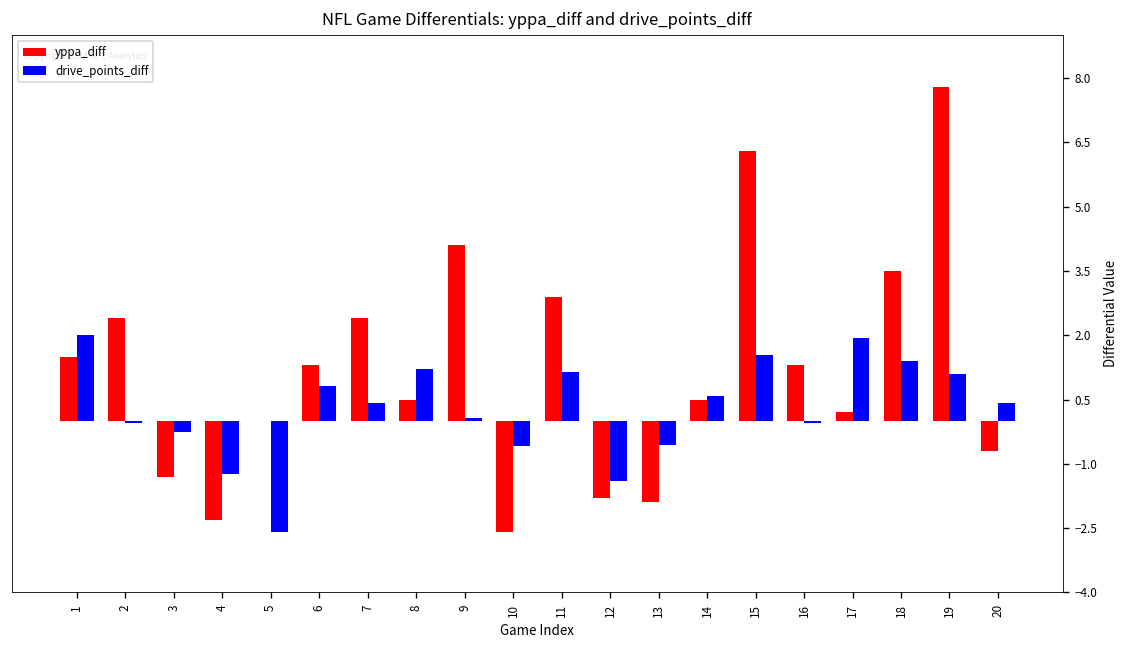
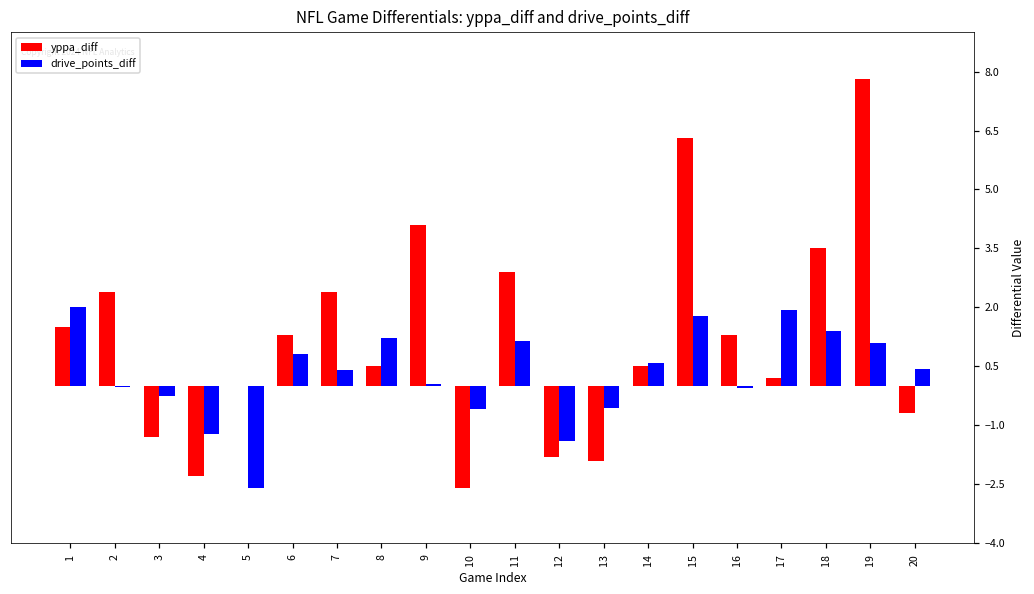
  {
    "yppa_diff": {
      "1": 1.5,
      "2": 2.4,
      "3": -1.3,
      "4": -2.3,
      "5": 0.0,
      "6": 1.3,
      "7": 2.4,
      "8": 0.5,
      "9": 4.1,
      "10": -2.6,
      "11": 2.9,
      "12": -1.8,
      "13": -1.9,
      "14": 0.5,
      "15": 6.3,
      "16": 1.3,
      "17": 0.2,
      "18": 3.5,
      "19": 7.8,
      "20": -0.7
    },
    "drive_points_diff": {
      "1": 2.0,
      "3": -0.3,
      "4": -1.2,
      "5": -2.6,
      "6": 0.8,
      "7": 0.4,
      "8": 1.2,
      "10": -0.6,
      "11": 1.2,
      "12": -1.4,
      "13": -0.6,
      "14": 0.6,
-     "15": 1.6,
+     "15": 1.8,
      "17": 1.9,
      "18": 1.4,
      "19": 1.1,
      "20": 0.4
    }
  }
